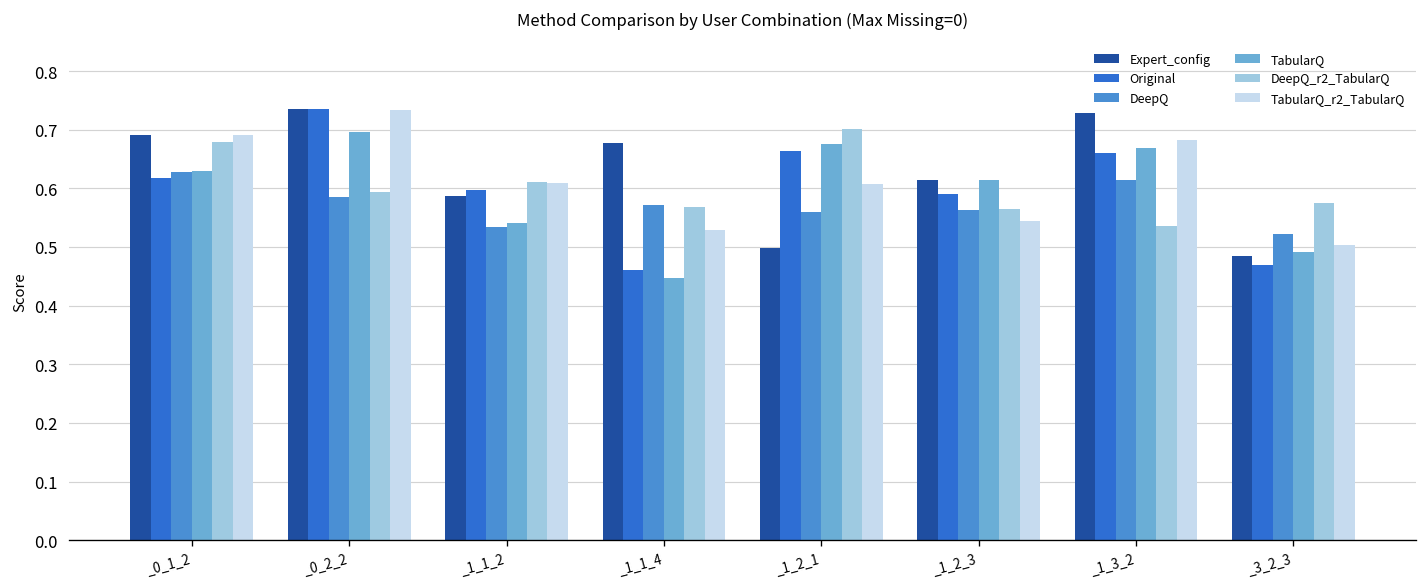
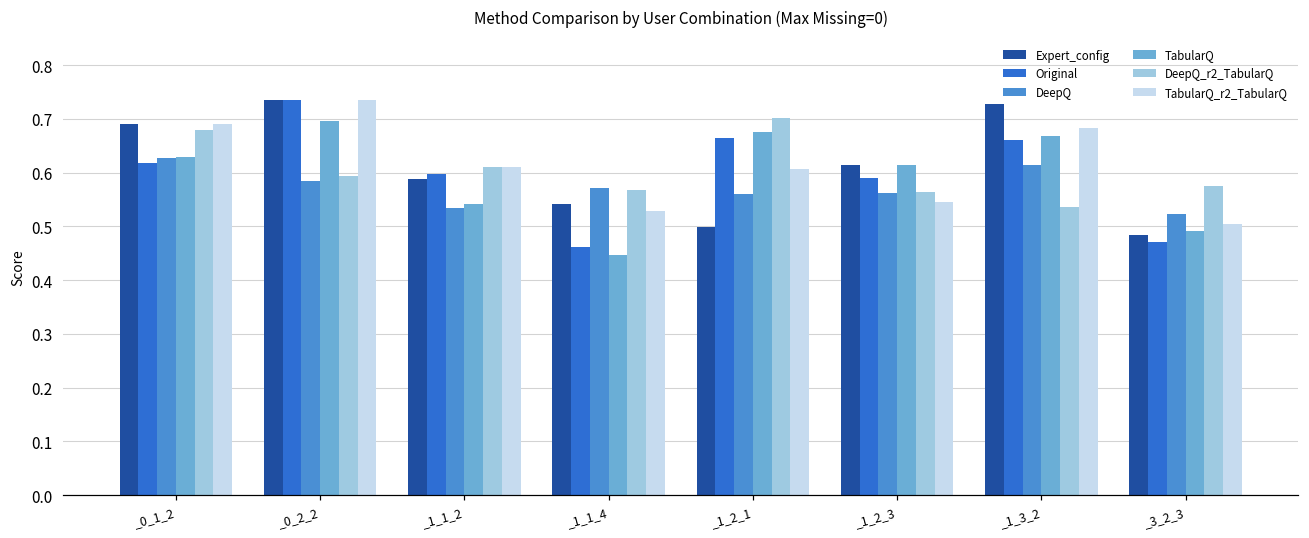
  {
    "Expert_config": {
      "_0_1_2": 0.69,
      "_0_2_2": 0.73,
      "_1_1_2": 0.59,
-     "_1_1_4": 0.68,
+     "_1_1_4": 0.54,
      "_1_2_1": 0.50,
      "_1_2_3": 0.61,
      "_1_3_2": 0.73,
      "_3_2_3": 0.48
    }
  }
